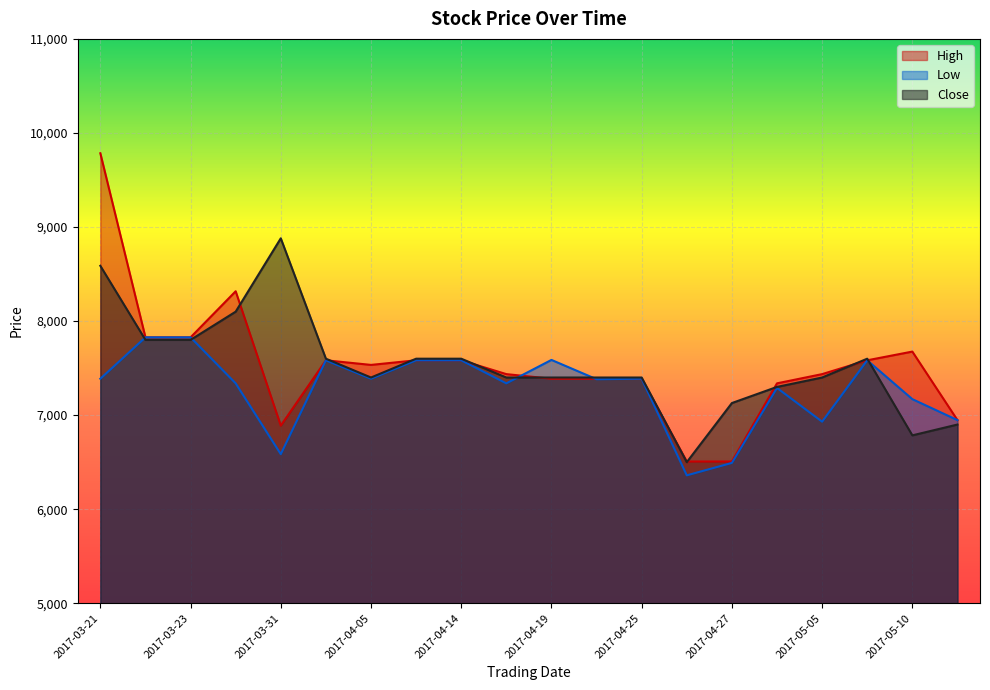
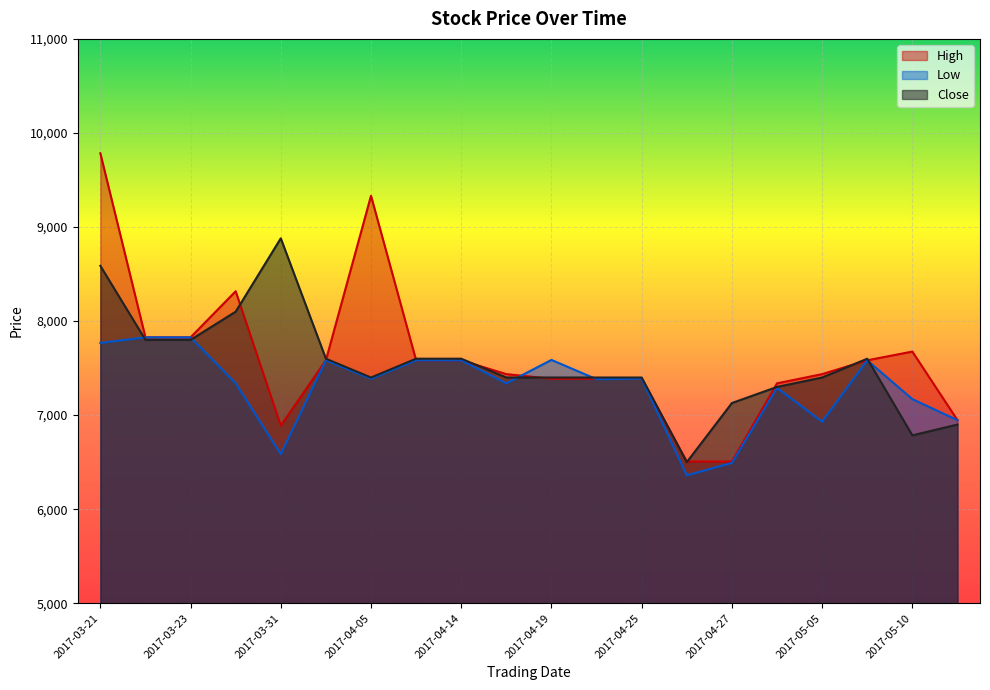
  {
    "High": {
      "2017-03-21": "9,800",
      "2017-03-31": "6,900",
-     "2017-04-05": "7,500",
+     "2017-04-05": "9,300",
      "2017-05-05": "7,400",
      "2017-05-10": "7,700"
    },
    "Low": {
-     "2017-03-21": "7,400",
+     "2017-03-21": "7,800",
      "2017-03-31": "6,600",
      "2017-04-19": "7,600",
      "2017-05-05": "6,900",
      "2017-05-10": "7,200"
    },
    "Close": {
      "2017-03-21": "8,600",
      "2017-03-23": "7,800",
      "2017-03-31": "8,900",
      "2017-04-27": "7,100",
      "2017-05-05": "7,400",
      "2017-05-10": "6,800"
    }
  }
